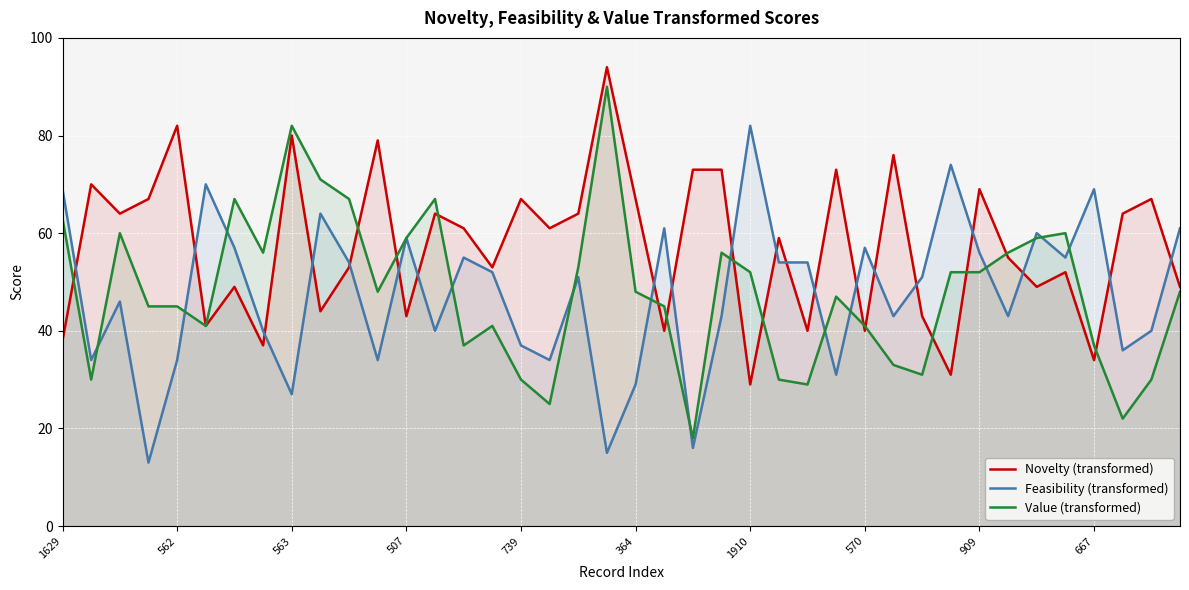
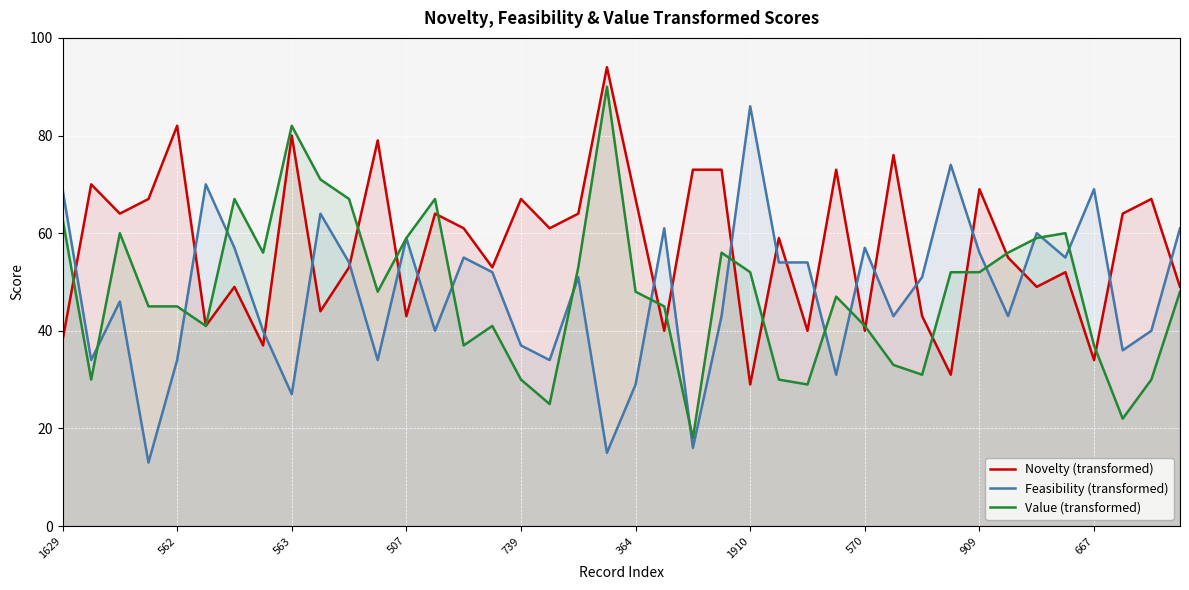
  {
    "Novelty (transformed)": {
      "1629": 38,
      "562": 82,
      "563": 80,
      "507": 43,
      "739": 67,
      "364": 67,
      "1910": 29,
      "570": 40,
      "909": 69,
      "667": 34
    },
    "Feasibility (transformed)": {
      "1629": 69,
      "562": 34,
      "563": 27,
      "739": 37,
      "364": 29,
-     "1910": 82,
+     "1910": 86,
      "570": 57,
      "909": 56,
      "667": 69
    },
    "Value (transformed)": {
      "1629": 63,
      "562": 45,
      "563": 82,
      "739": 30,
      "364": 48,
      "1910": 52,
      "570": 41,
      "909": 52,
      "667": 37
    }
  }
